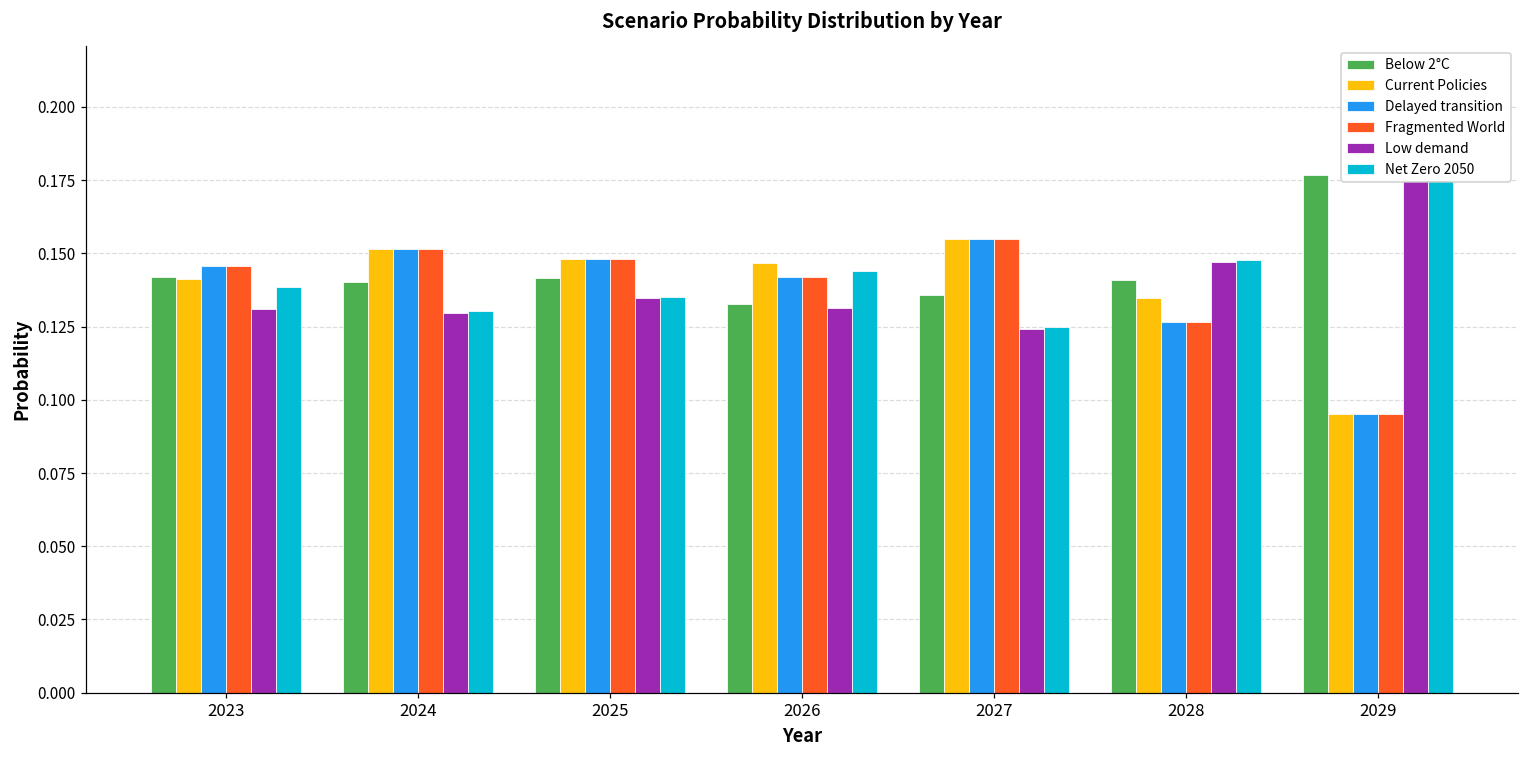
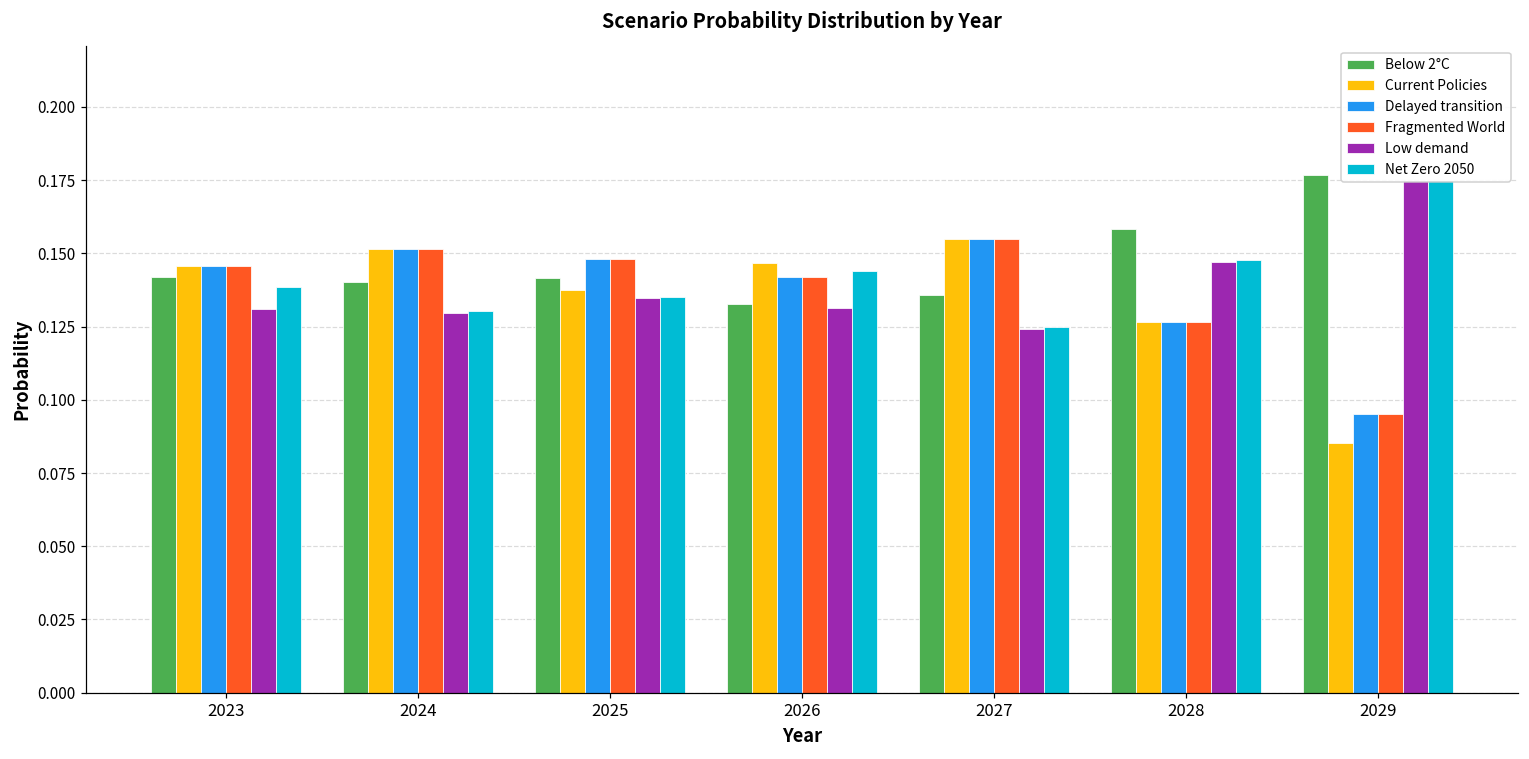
  {
    "Below 2°C": {
      "2023": 0.142,
      "2024": 0.140,
      "2025": 0.142,
      "2026": 0.133,
      "2027": 0.136,
-     "2028": 0.141,
+     "2028": 0.158,
      "2029": 0.177
    },
    "Current Policies": {
-     "2023": 0.141,
+     "2023": 0.146,
      "2024": 0.152,
-     "2025": 0.148,
+     "2025": 0.137,
      "2026": 0.147,
      "2027": 0.155,
-     "2028": 0.135,
-     "2029": 0.095
+     "2028": 0.127,
+     "2029": 0.085
    },
    "Fragmented World": {
      "2023": 0.146,
      "2024": 0.152,
      "2025": 0.148,
      "2026": 0.142,
      "2027": 0.155,
      "2028": 0.127,
      "2029": 0.095
    },
    "Low demand": {
      "2023": 0.131,
      "2024": 0.130,
      "2025": 0.135,
      "2026": 0.131,
      "2027": 0.124,
      "2028": 0.147
    }
  }
